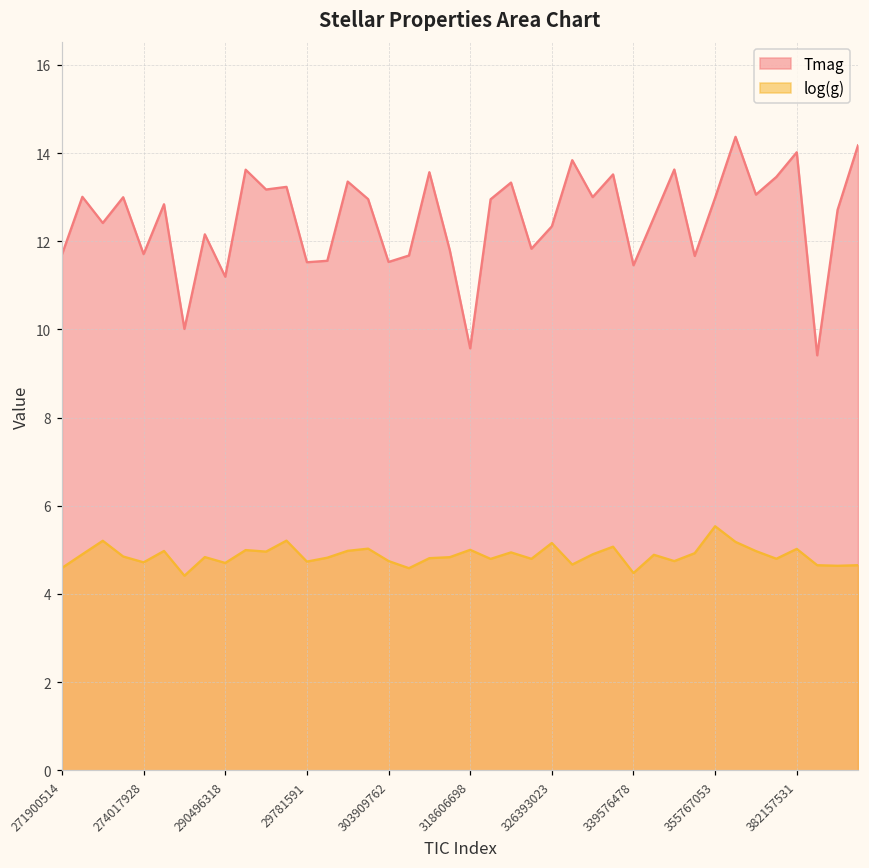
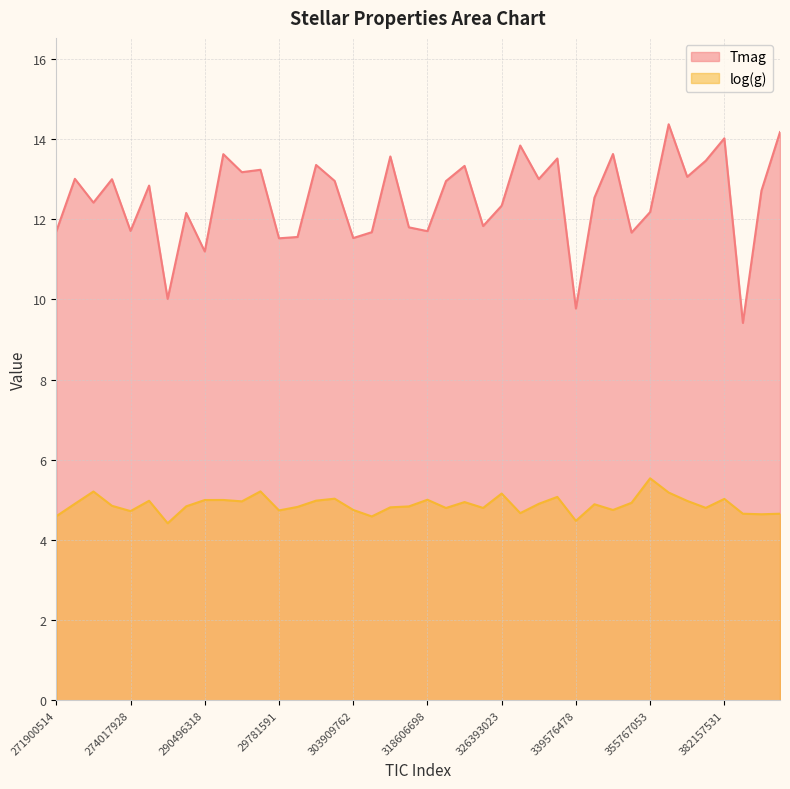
  {
    "Tmag": {
      "271900514": 11.7,
      "274017928": 11.7,
      "290496318": 11.2,
      "29781591": 11.5,
      "303909762": 11.5,
-     "318606698": 9.6,
+     "318606698": 11.7,
      "326393023": 12.3,
-     "339576478": 11.5,
-     "355767053": 13.0,
+     "339576478": 9.8,
+     "355767053": 12.2,
      "382157531": 14.0
    },
    "log(g)": {
      "271900514": 4.6,
      "274017928": 4.7,
-     "290496318": 4.7,
+     "290496318": 5.0,
      "29781591": 4.7,
      "303909762": 4.7,
      "318606698": 5.0,
      "326393023": 5.2,
      "339576478": 4.5,
      "355767053": 5.5,
      "382157531": 5.0
    }
  }
